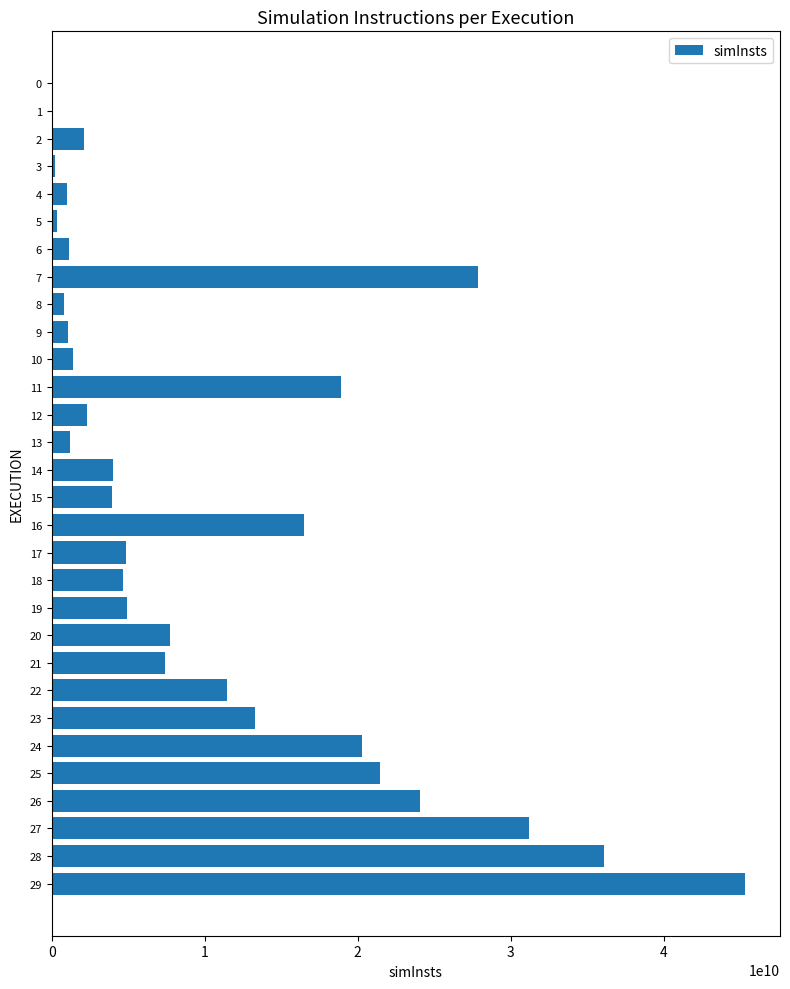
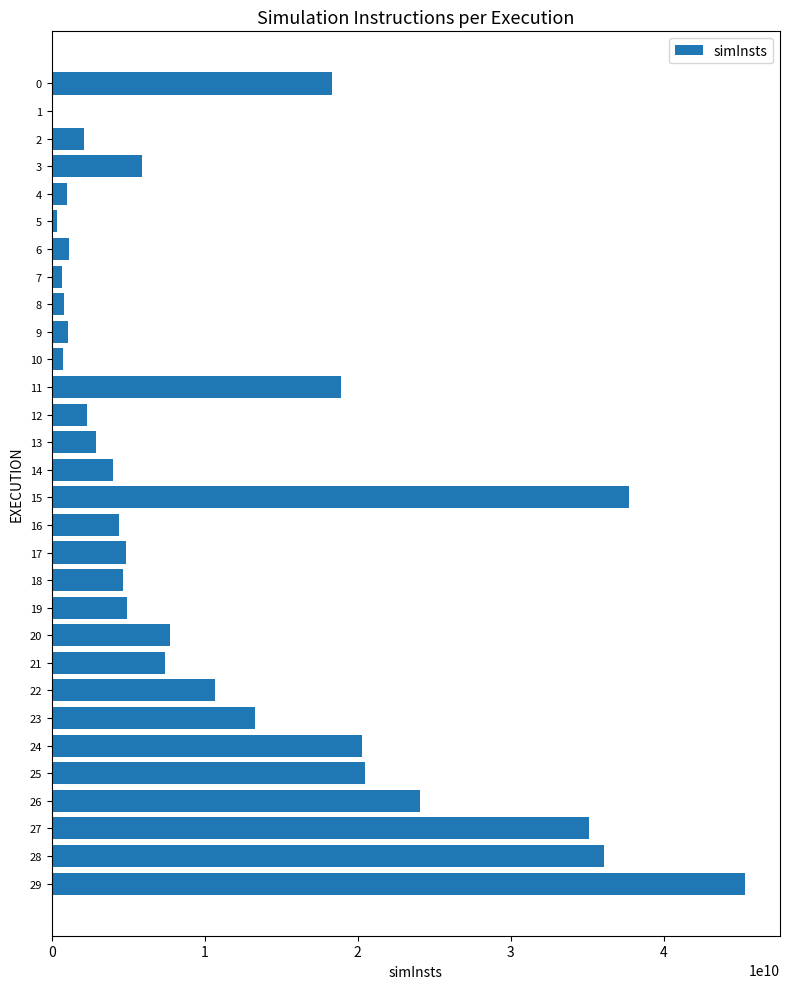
  {
-   "0": 100000000,
+   "0": 18300000000,
    "2": 2100000000,
-   "3": 200000000,
+   "3": 5900000000,
    "4": 1000000000,
    "5": 300000000,
    "6": 1100000000,
-   "7": 27900000000,
+   "7": 600000000,
    "8": 800000000,
    "9": 1100000000,
-   "10": 1400000000,
+   "10": 700000000,
    "11": 18900000000,
    "12": 2300000000,
-   "13": 1200000000,
+   "13": 2900000000,
    "14": 4000000000,
-   "15": 3900000000,
-   "16": 16500000000,
+   "15": 37700000000,
+   "16": 4400000000,
    "17": 4900000000,
    "18": 4600000000,
    "19": 4900000000,
    "20": 7700000000,
    "21": 7400000000,
-   "22": 11400000000,
+   "22": 10700000000,
    "23": 13300000000,
    "24": 20300000000,
-   "25": 21500000000,
+   "25": 20500000000,
    "26": 24100000000,
-   "27": 31200000000,
+   "27": 35100000000,
    "28": 36100000000,
    "29": 45300000000
  }
